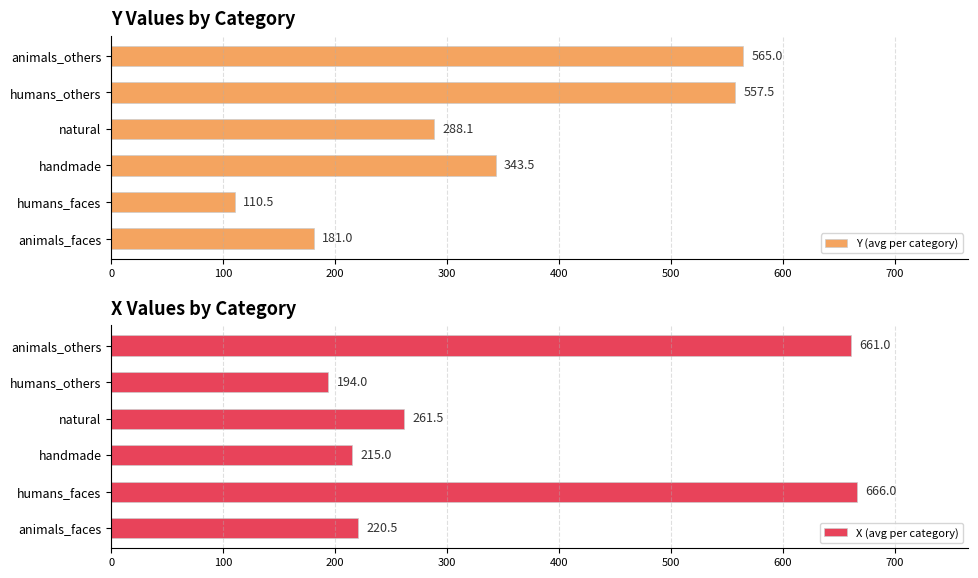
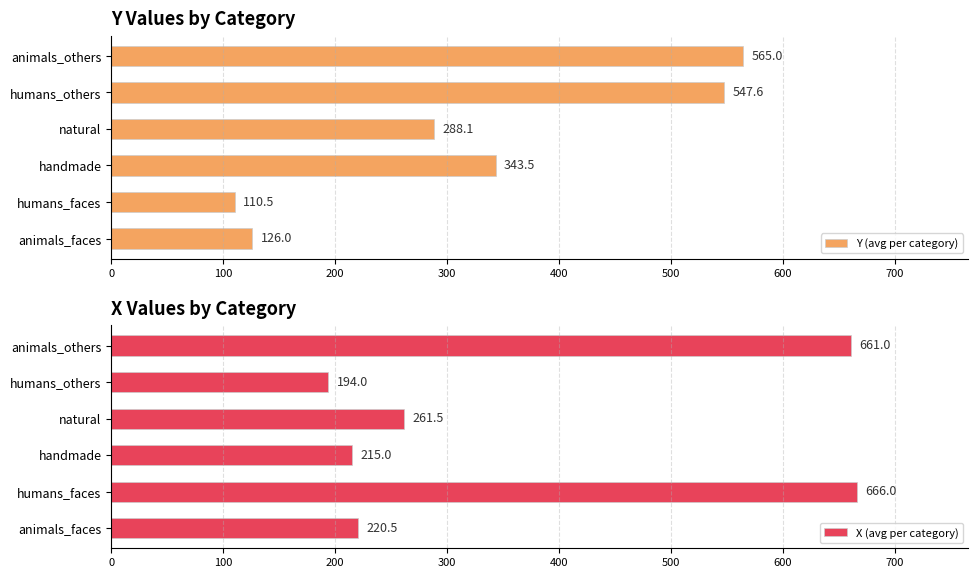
  {
    "Y Values by Category": {
      "animals_others": 565.0,
-     "humans_others": 557.5,
+     "humans_others": 547.6,
      "natural": 288.1,
      "handmade": 343.5,
      "humans_faces": 110.5,
-     "animals_faces": 181.0
+     "animals_faces": 126.0
    },
    "X Values by Category": {
      "animals_others": 661.0,
      "humans_others": 194.0,
      "natural": 261.5,
      "handmade": 215.0,
      "humans_faces": 666.0,
      "animals_faces": 220.5
    }
  }
